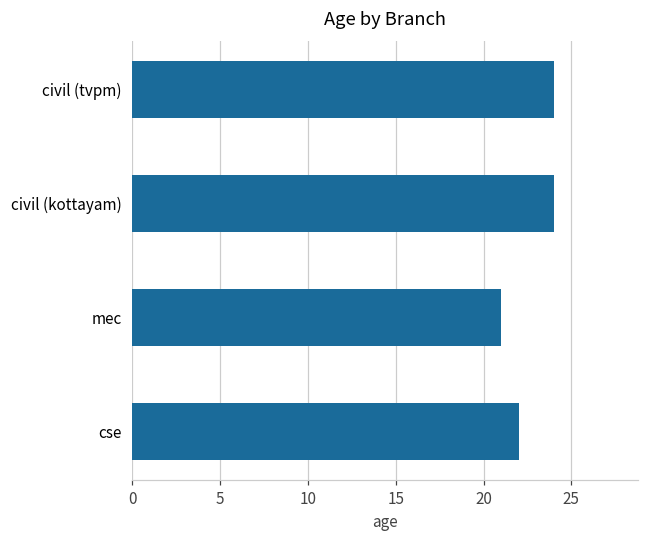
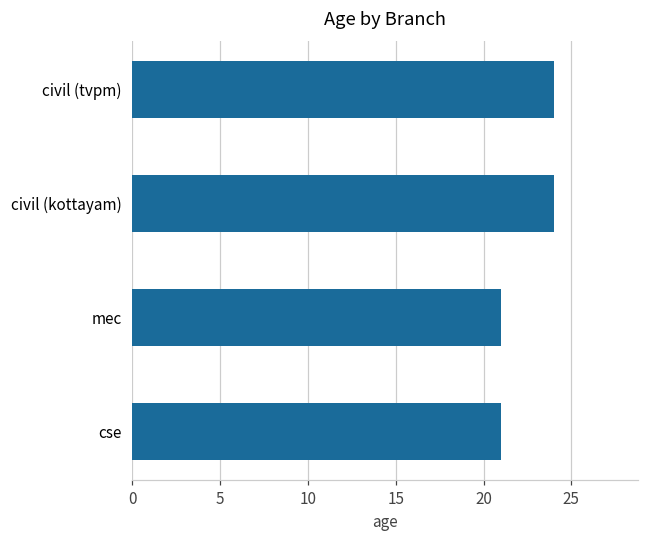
  {
    "civil (tvpm)": 24,
    "civil (kottayam)": 24,
    "mec": 21,
-   "cse": 22
+   "cse": 21
  }
